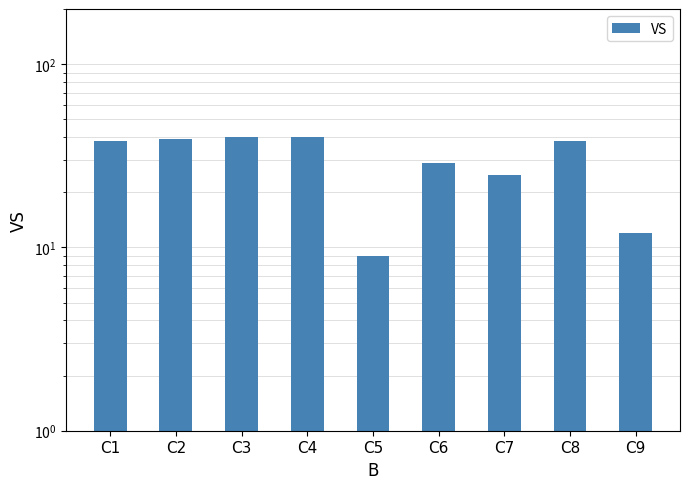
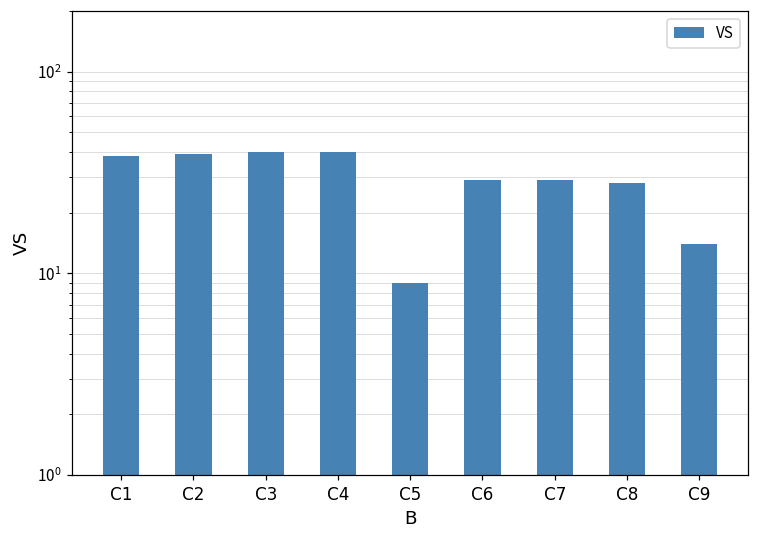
  {
    "C1": 38,
    "C2": 39,
    "C3": 40,
    "C4": 40,
    "C5": 9,
    "C6": 29,
-   "C7": 25,
-   "C8": 38,
-   "C9": 12
+   "C7": 29,
+   "C8": 28,
+   "C9": 14
  }
